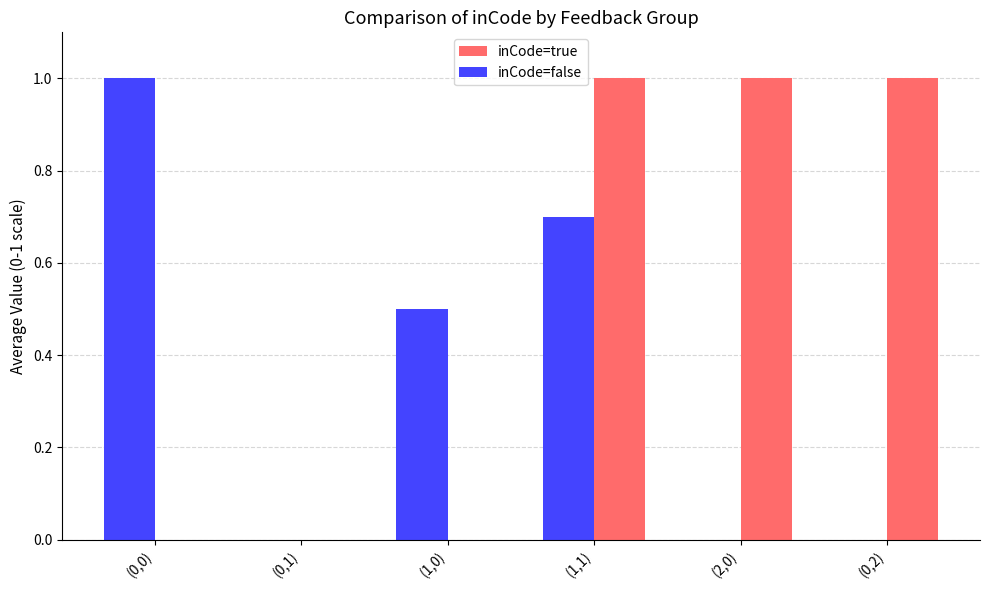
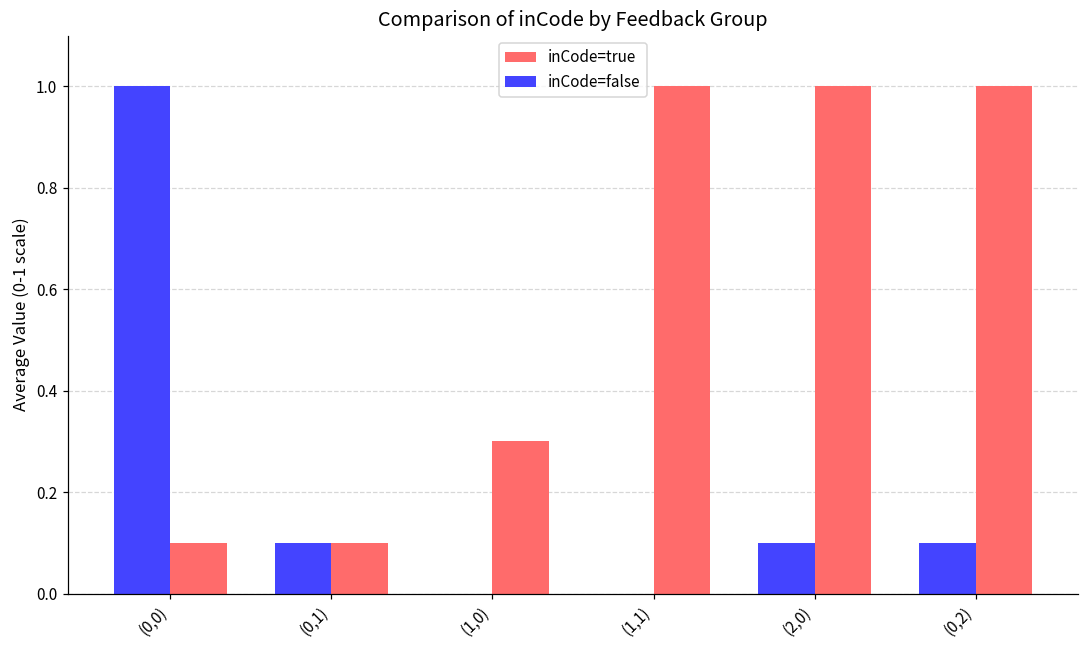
  {
    "inCode=true": {
-     "(0,0)": 0.0,
-     "(0,1)": 0.0,
-     "(1,0)": 0.0,
+     "(0,0)": 0.1,
+     "(0,1)": 0.1,
+     "(1,0)": 0.3,
      "(1,1)": 1.0,
      "(2,0)": 1.0,
      "(0,2)": 1.0
    },
    "inCode=false": {
      "(0,0)": 1.0,
-     "(0,1)": 0.0,
-     "(1,0)": 0.5,
-     "(1,1)": 0.7,
-     "(2,0)": 0.0,
-     "(0,2)": 0.0
+     "(0,1)": 0.1,
+     "(1,0)": 0.0,
+     "(1,1)": 0.0,
+     "(2,0)": 0.1,
+     "(0,2)": 0.1
    }
  }
